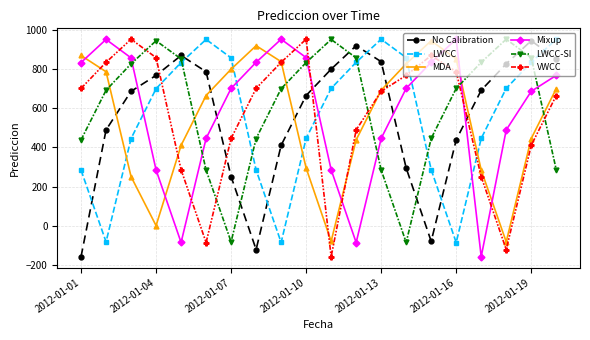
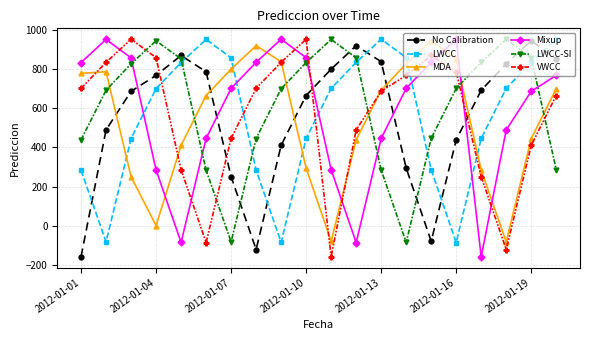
  {
    "No Calibration": {
      "2012-01-01": -160,
      "2012-01-04": 770,
      "2012-01-07": 250,
      "2012-01-10": 670,
      "2012-01-13": 840,
      "2012-01-16": 440
    },
    "LWCC": {
      "2012-01-01": 280,
      "2012-01-04": 700,
      "2012-01-07": 860,
      "2012-01-10": 450,
      "2012-01-13": 950,
      "2012-01-16": -90
    },
    "MDA": {
-     "2012-01-01": 870,
+     "2012-01-01": 780,
      "2012-01-04": 0,
      "2012-01-07": 800,
      "2012-01-10": 290,
      "2012-01-19": 450
    },
    "Mixup": {
      "2012-01-01": 830,
      "2012-01-04": 280,
      "2012-01-07": 700,
      "2012-01-10": 860,
      "2012-01-13": 450,
      "2012-01-19": 690
    },
    "LWCC-SI": {
      "2012-01-01": 440,
      "2012-01-04": 950,
      "2012-01-07": -80,
      "2012-01-10": 830,
      "2012-01-13": 280,
      "2012-01-16": 700
    },
    "VWCC": {
      "2012-01-01": 700,
      "2012-01-04": 860,
      "2012-01-07": 450,
      "2012-01-10": 950,
      "2012-01-19": 410
    }
  }
